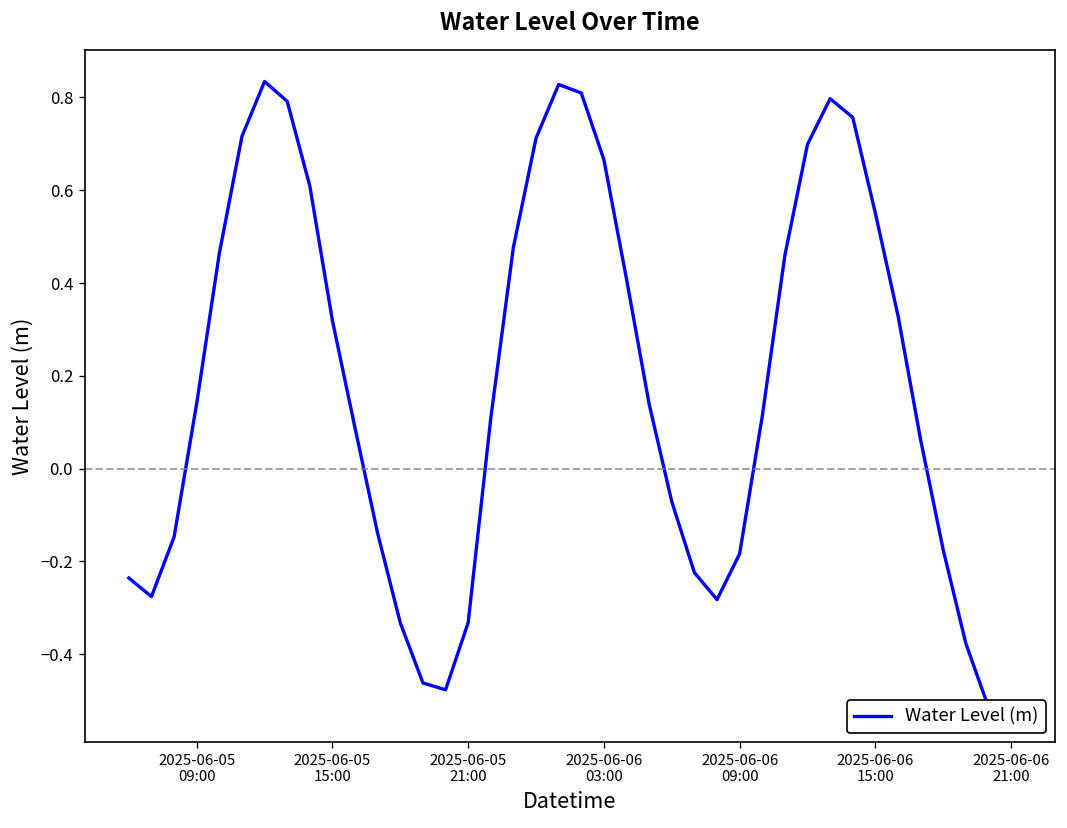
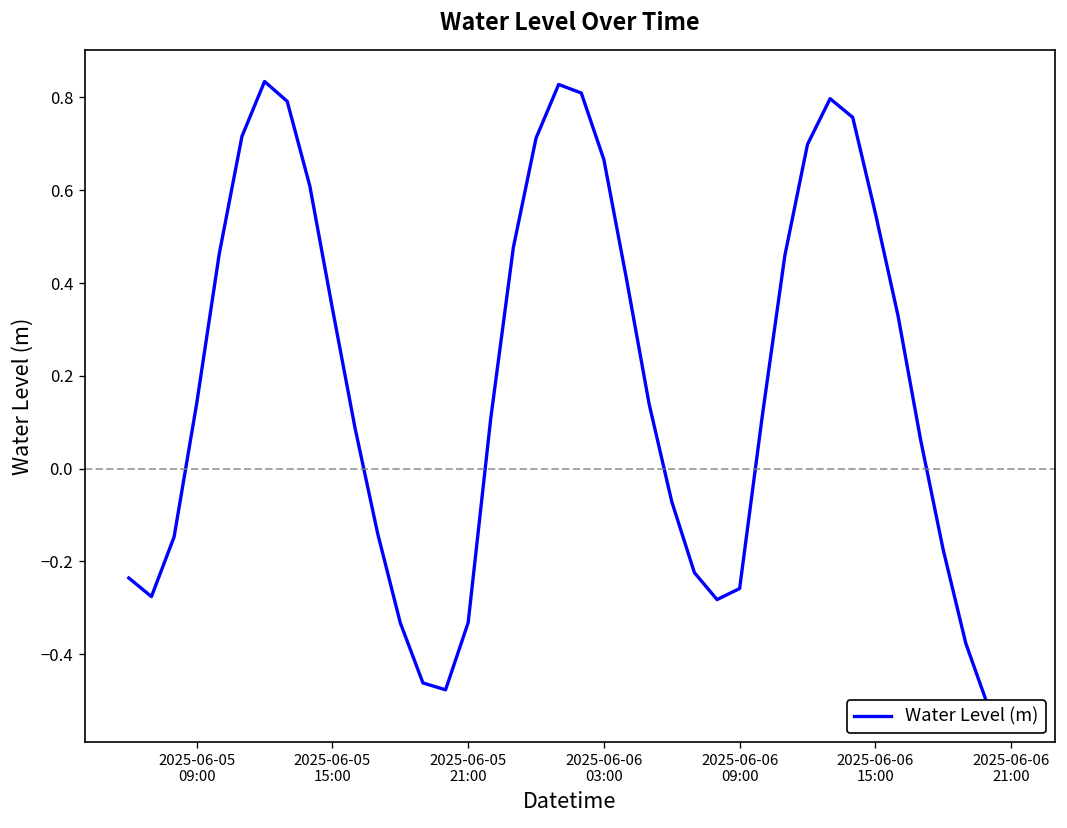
  {
    "2025-06-05 09:00": 0.14,
-   "2025-06-05 15:00": 0.32,
+   "2025-06-05 15:00": 0.34,
    "2025-06-05 21:00": -0.33,
    "2025-06-06 03:00": 0.67,
-   "2025-06-06 09:00": -0.18,
+   "2025-06-06 09:00": -0.26,
    "2025-06-06 15:00": 0.55
  }
